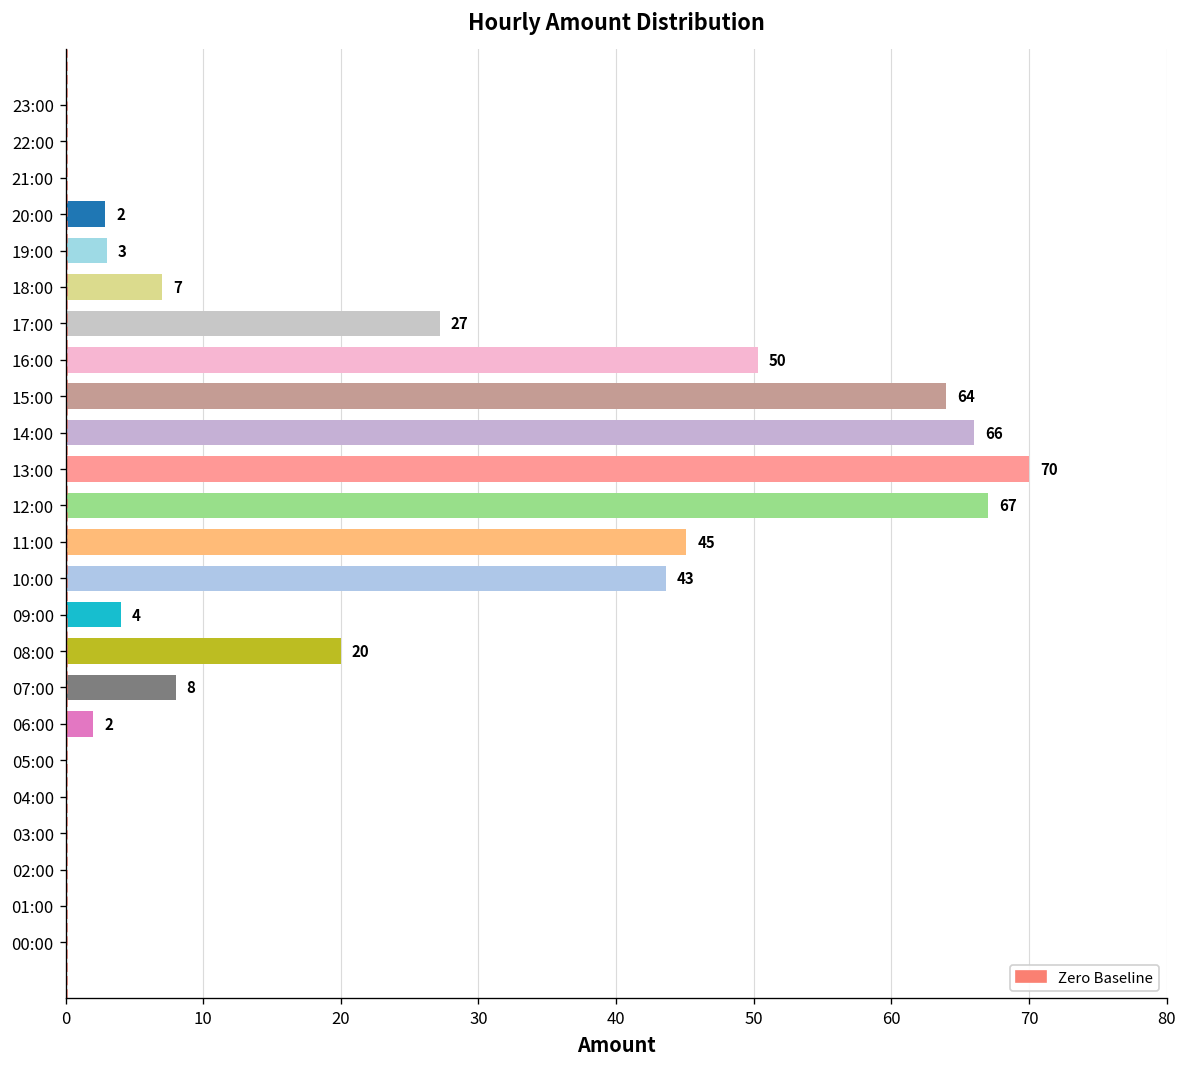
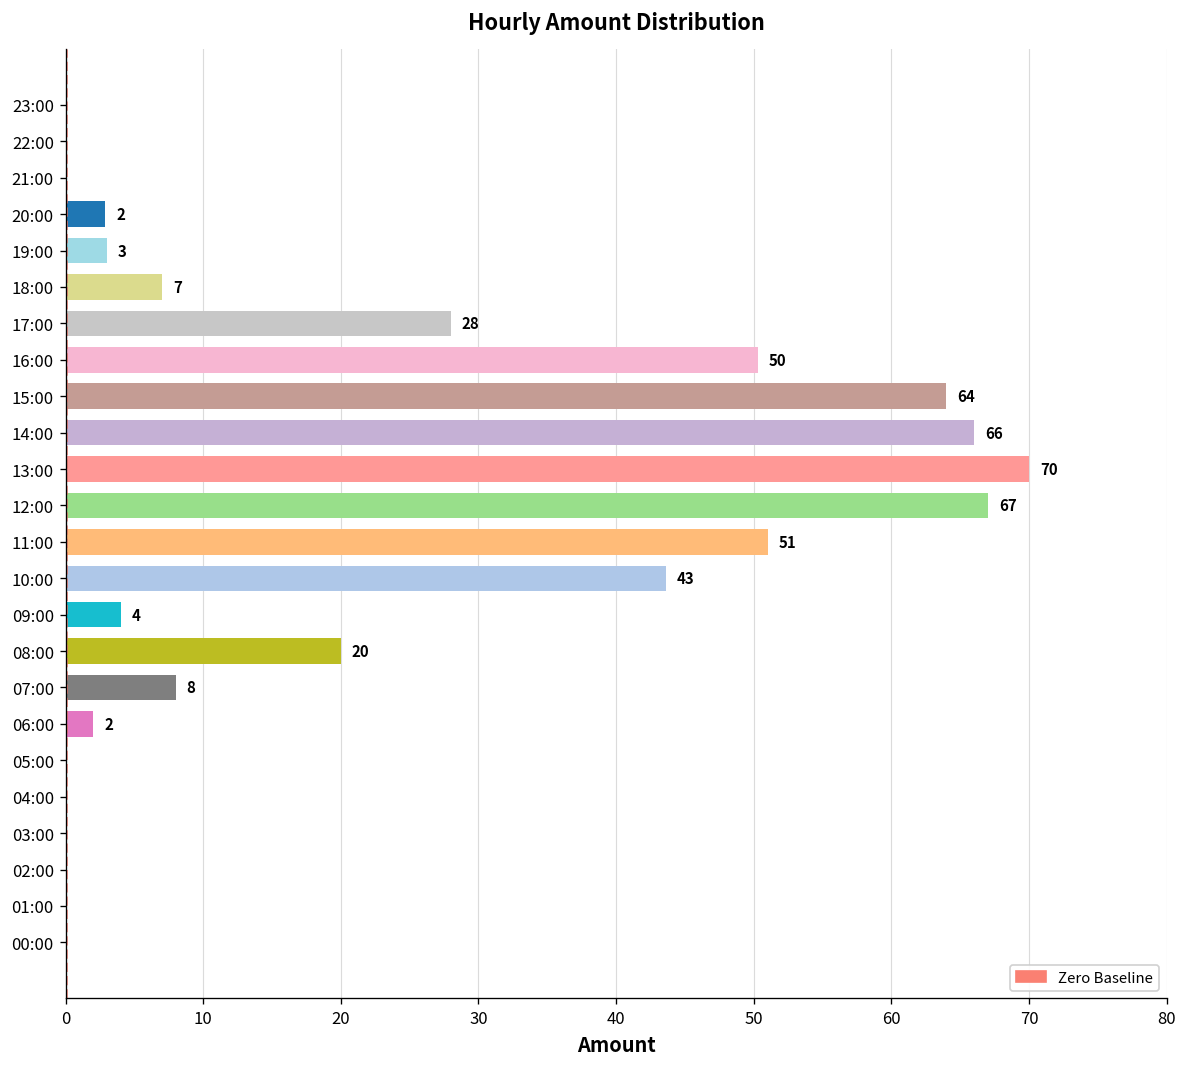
  {
    "19:00": 3,
    "18:00": 7,
-   "17:00": 27,
+   "17:00": 28,
    "16:00": 50,
    "15:00": 64,
    "14:00": 66,
    "13:00": 70,
    "12:00": 67,
-   "11:00": 45,
+   "11:00": 51,
    "09:00": 4,
    "08:00": 20,
    "07:00": 8,
    "06:00": 2
  }
